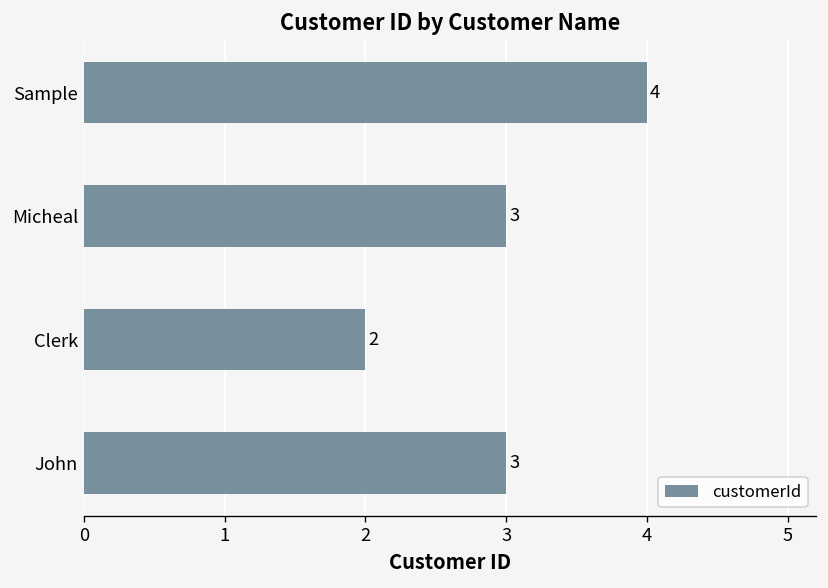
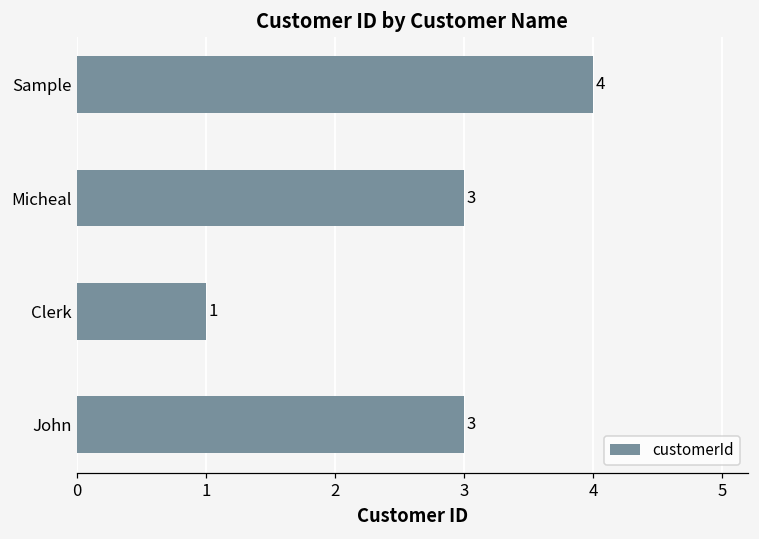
  {
    "Sample": 4,
    "Micheal": 3,
-   "Clerk": 2,
+   "Clerk": 1,
    "John": 3
  }
